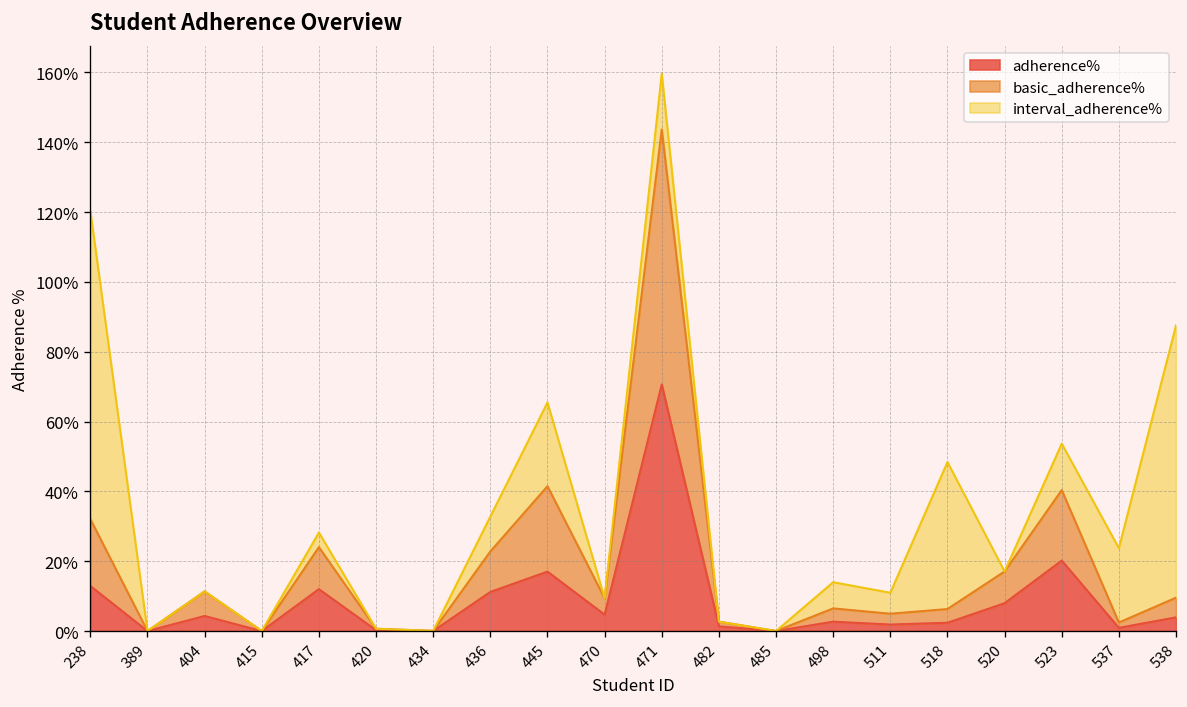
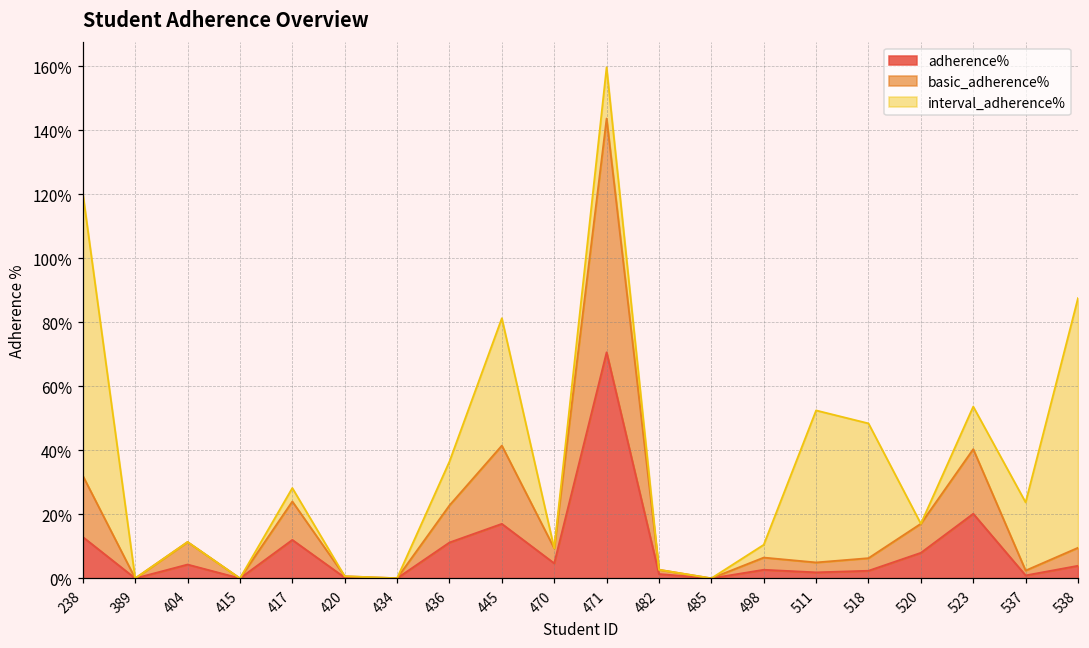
  {
    "interval_adherence%": {
      "238": "88%",
      "417": "4%",
-     "436": "10%",
-     "445": "24%",
+     "436": "14%",
+     "445": "40%",
      "471": "16%",
-     "498": "8%",
-     "511": "6%",
+     "498": "4%",
+     "511": "48%",
      "518": "42%",
      "523": "13%",
      "537": "21%",
      "538": "78%"
    }
  }
